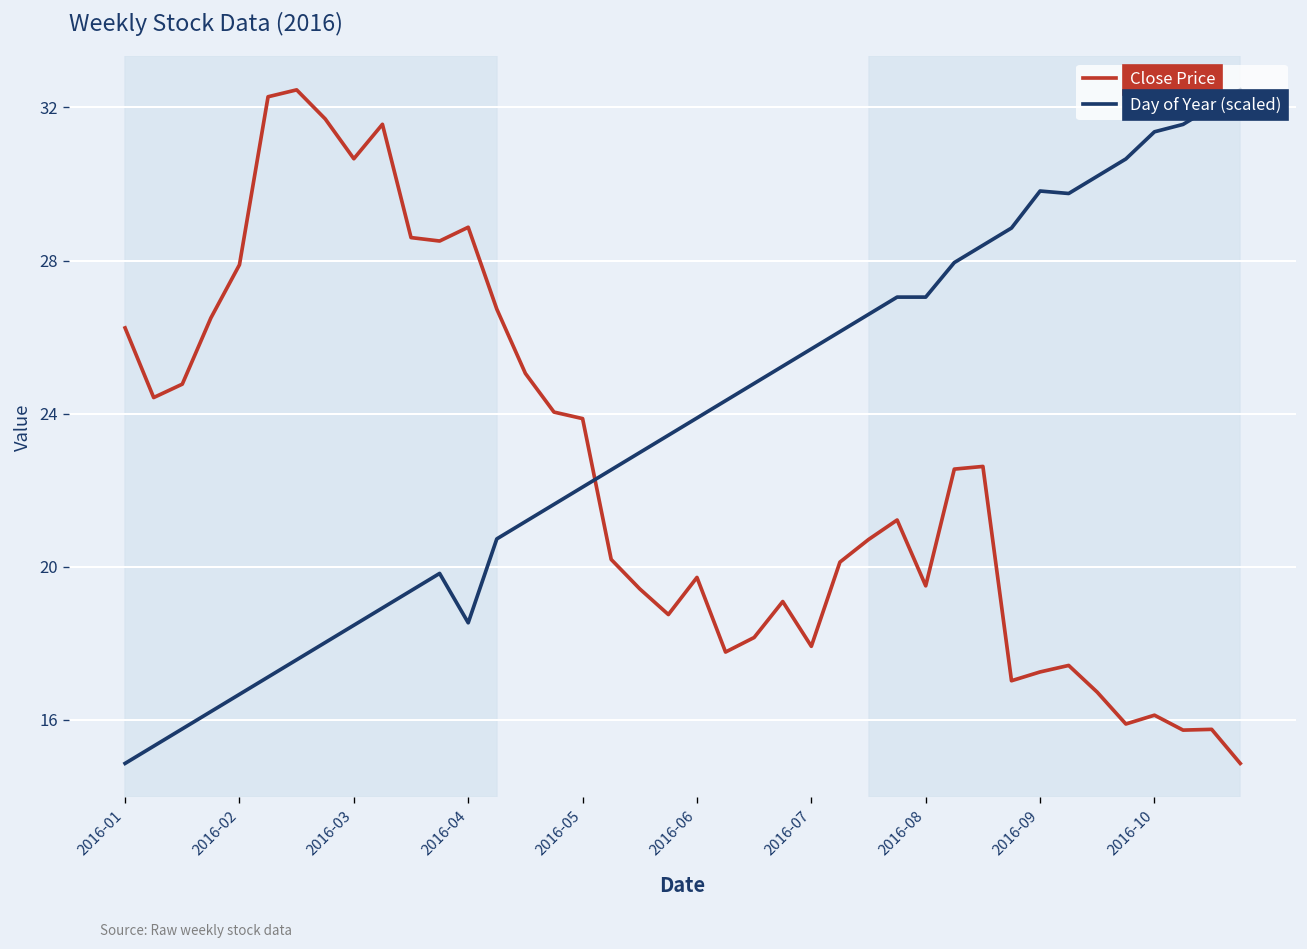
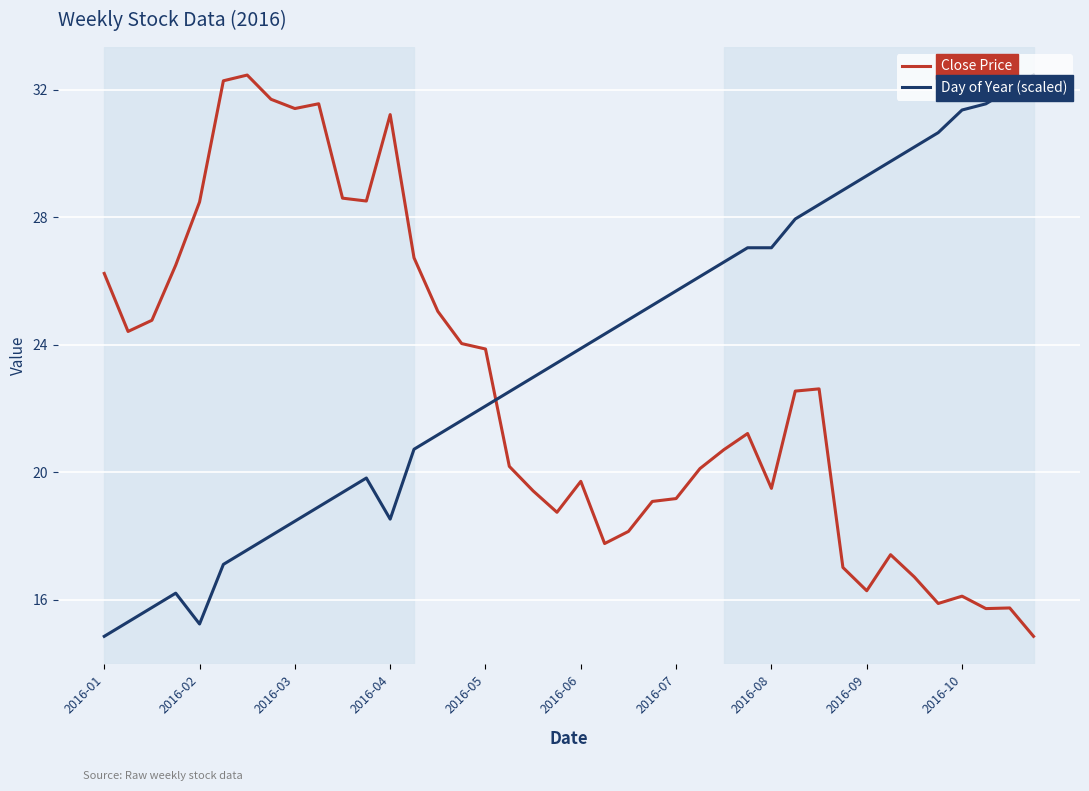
  {
    "Close Price": {
      "2016-01": 26.2,
-     "2016-02": 27.9,
-     "2016-03": 30.7,
-     "2016-04": 28.9,
+     "2016-02": 28.5,
+     "2016-03": 31.4,
+     "2016-04": 31.2,
      "2016-05": 23.9,
      "2016-06": 19.7,
-     "2016-07": 17.9,
+     "2016-07": 19.2,
      "2016-08": 19.5,
-     "2016-09": 17.3,
+     "2016-09": 16.3,
      "2016-10": 16.1
    },
    "Day of Year (scaled)": {
      "2016-01": 14.9,
-     "2016-02": 16.7,
+     "2016-02": 15.2,
      "2016-03": 18.5,
      "2016-04": 18.5,
      "2016-05": 22.1,
      "2016-06": 23.9,
      "2016-07": 25.7,
      "2016-08": 27.0,
-     "2016-09": 29.8,
+     "2016-09": 29.3,
      "2016-10": 31.4
    }
  }
